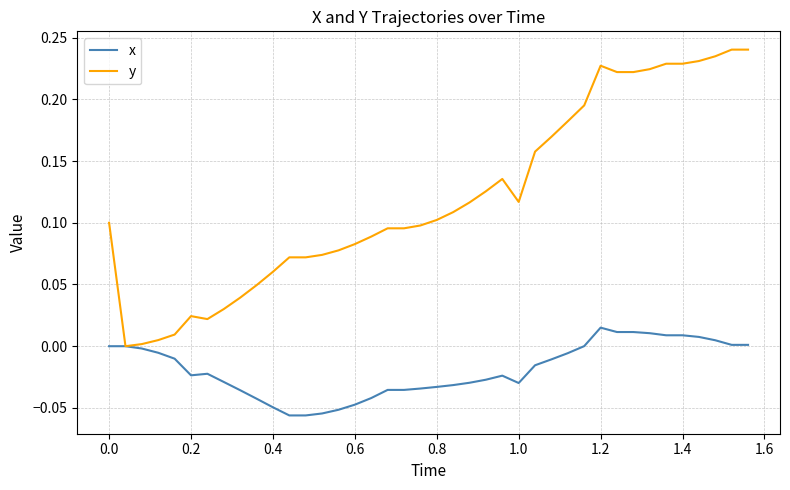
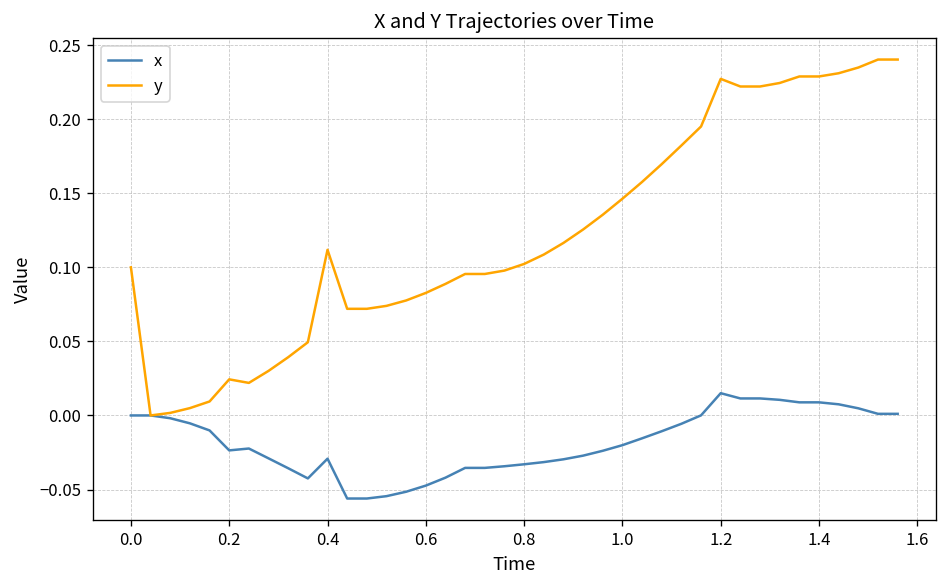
  {
    "x": {
      "0.0": 0.000,
      "0.2": -0.024,
-     "0.4": -0.049,
+     "0.4": -0.029,
      "0.6": -0.047,
      "0.8": -0.033,
-     "1.0": -0.030,
+     "1.0": -0.020,
      "1.2": 0.015,
      "1.4": 0.009
    },
    "y": {
      "0.0": 0.100,
      "0.2": 0.024,
-     "0.4": 0.060,
+     "0.4": 0.112,
      "0.6": 0.083,
      "0.8": 0.102,
-     "1.0": 0.117,
+     "1.0": 0.146,
      "1.2": 0.227,
      "1.4": 0.229
    }
  }
